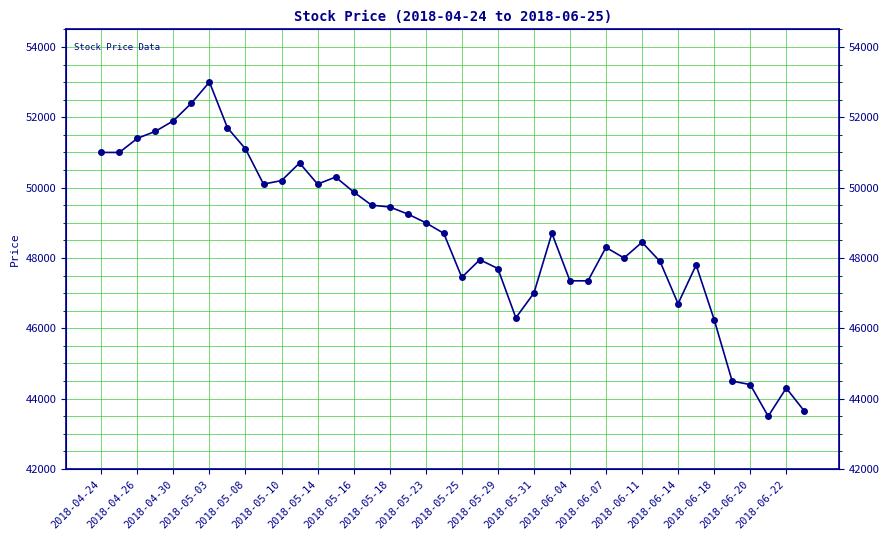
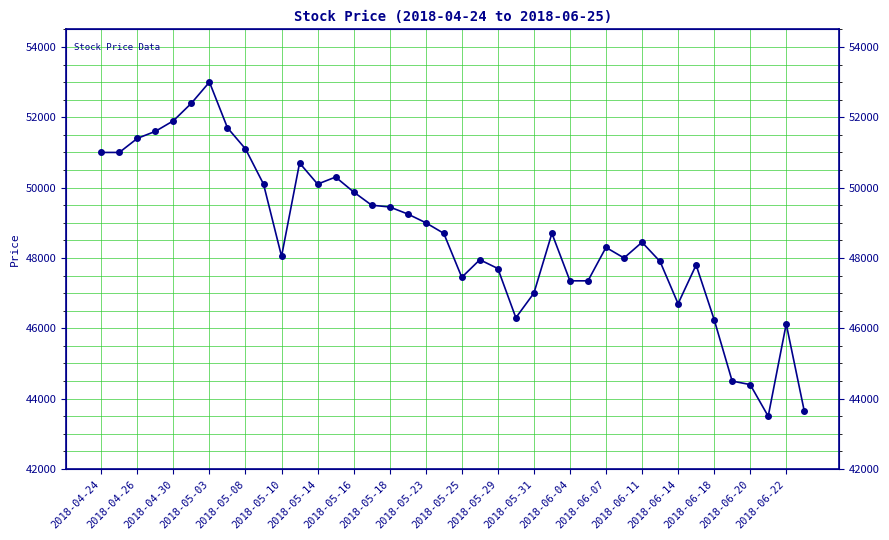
  {
    "2018-04-24": 51000,
    "2018-04-26": 51400,
    "2018-04-30": 51900,
    "2018-05-03": 53000,
    "2018-05-08": 51100,
-   "2018-05-10": 50200,
+   "2018-05-10": 48000,
    "2018-05-14": 50100,
    "2018-05-16": 49900,
    "2018-05-18": 49500,
    "2018-05-23": 49000,
    "2018-05-25": 47500,
    "2018-05-29": 47700,
    "2018-05-31": 47000,
    "2018-06-04": 47400,
    "2018-06-07": 48300,
    "2018-06-11": 48400,
    "2018-06-14": 46700,
    "2018-06-18": 46300,
    "2018-06-20": 44400,
-   "2018-06-22": 44300
+   "2018-06-22": 46100
  }
